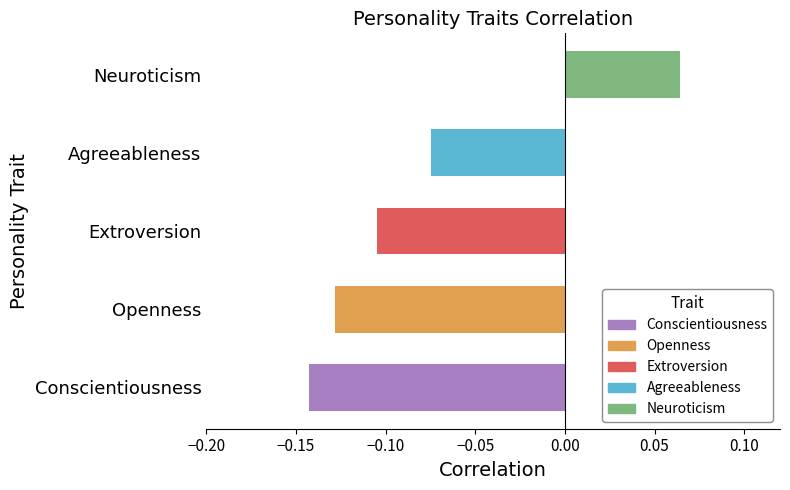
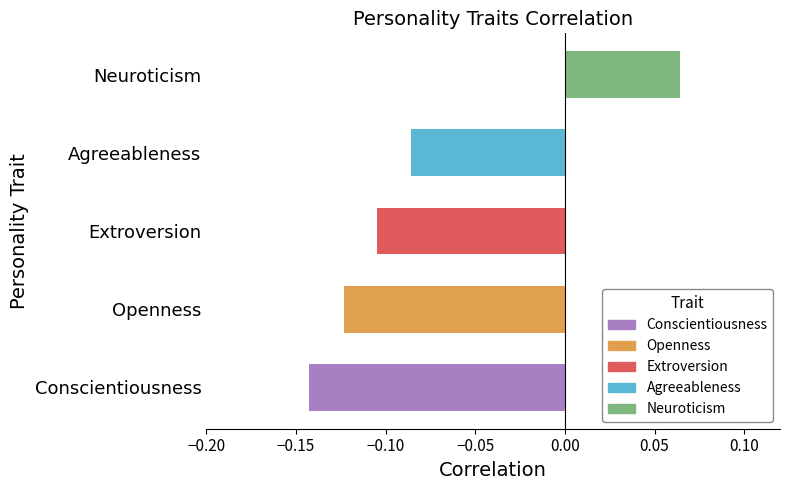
  {
    "Neuroticism": 0.064,
-   "Agreeableness": -0.075,
+   "Agreeableness": -0.086,
    "Extroversion": -0.105,
-   "Openness": -0.128,
+   "Openness": -0.123,
    "Conscientiousness": -0.143
  }
